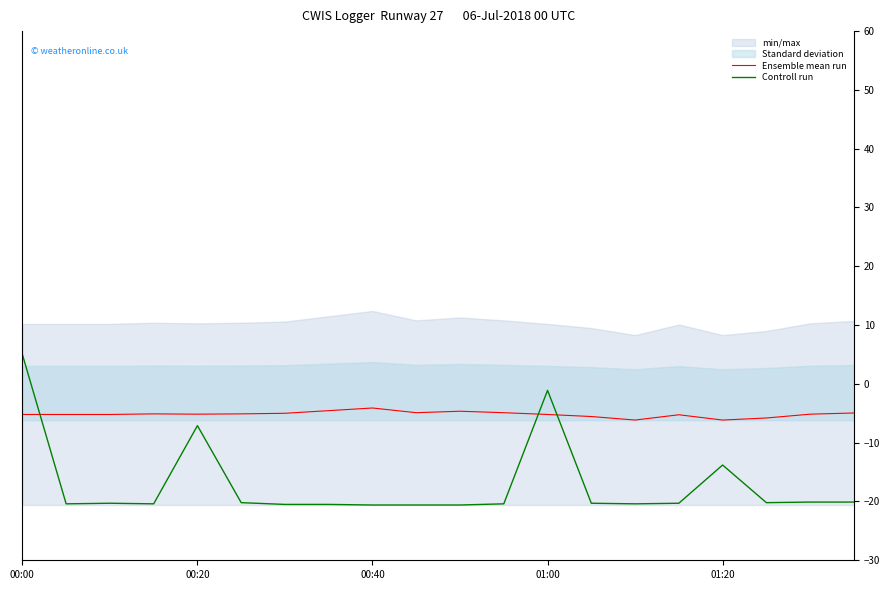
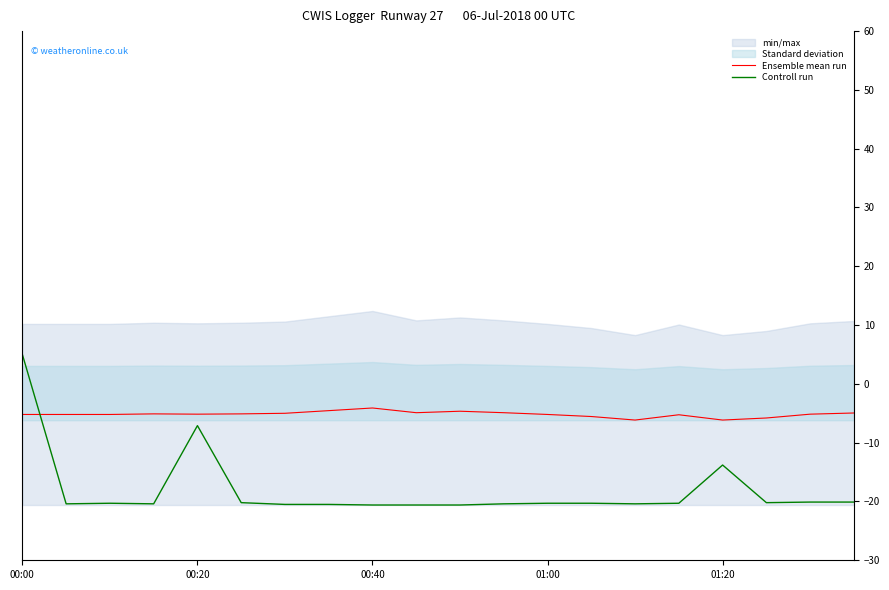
  {
    "Ensemble mean run": {
      "00:00": -5,
      "00:20": -5,
      "00:40": -4,
      "01:00": -5,
      "01:20": -6
    },
    "Controll run": {
      "00:00": 5,
      "00:20": -7,
      "00:40": -21,
-     "01:00": -1,
+     "01:00": -20,
      "01:20": -14
    }
  }
